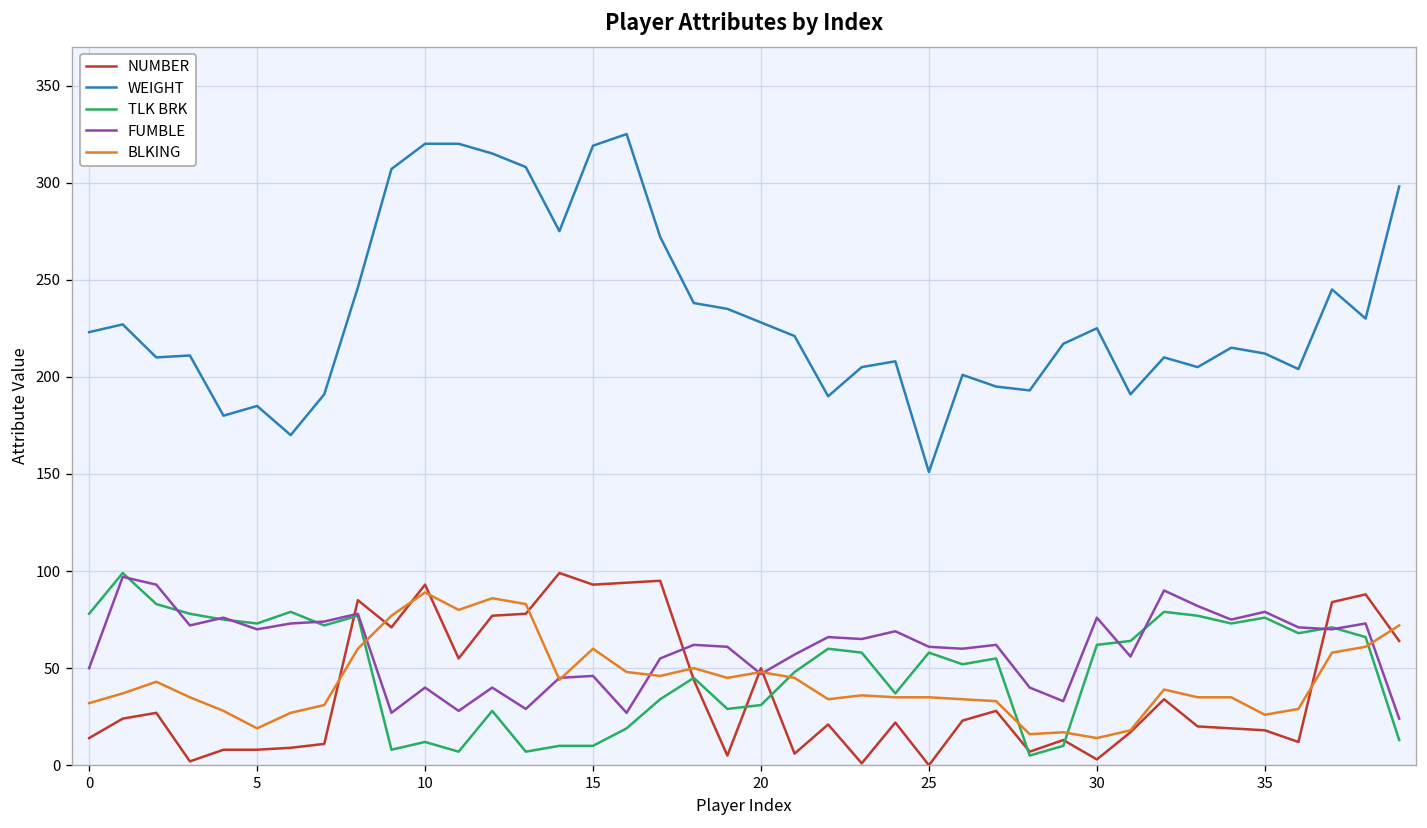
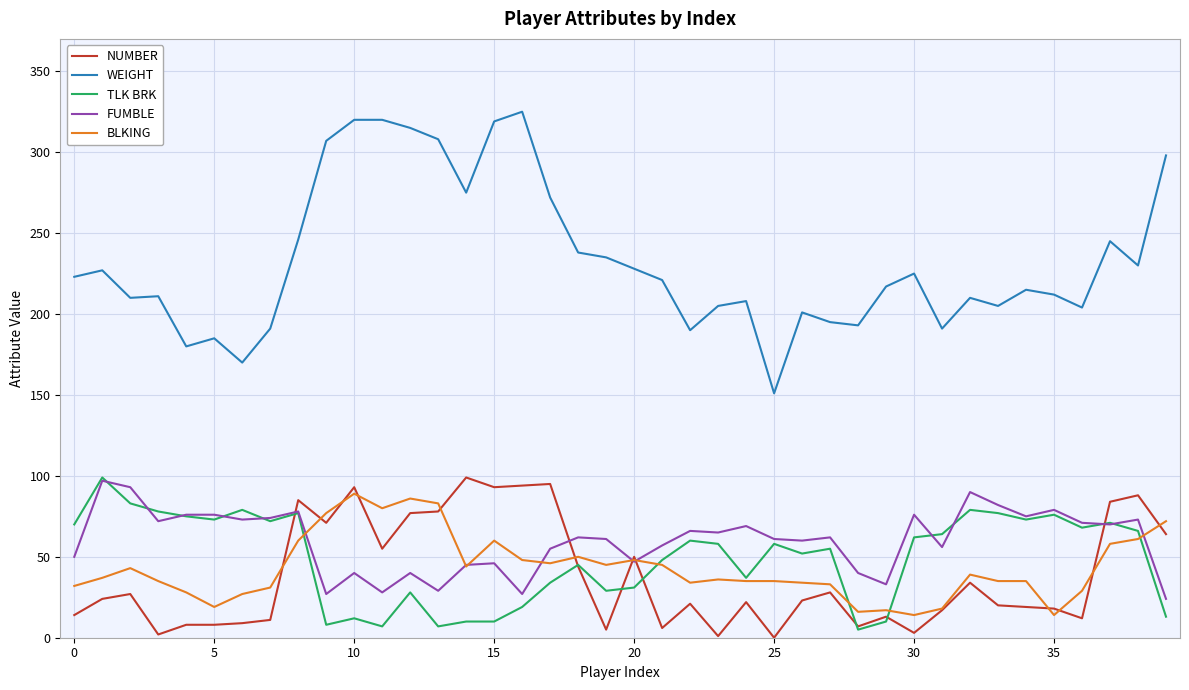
  {
    "NUMBER": {
      "0": 14,
      "5": 8,
      "10": 93,
      "15": 93,
      "20": 50,
      "25": 0,
      "30": 3,
      "35": 18
    },
    "WEIGHT": {
      "0": 223,
      "5": 185,
      "10": 320,
      "15": 319,
      "20": 228,
      "25": 151,
      "30": 225,
      "35": 212
    },
    "TLK BRK": {
-     "0": 78,
+     "0": 70,
      "5": 73,
      "10": 12,
      "15": 10,
      "20": 31,
      "25": 58,
      "30": 62,
      "35": 76
    },
    "FUMBLE": {
      "0": 50,
-     "5": 70,
+     "5": 76,
      "10": 40,
      "15": 46,
      "25": 61,
      "30": 76,
      "35": 79
    },
    "BLKING": {
      "0": 32,
      "5": 19,
      "10": 89,
      "15": 60,
      "25": 35,
      "30": 14,
-     "35": 26
+     "35": 14
    }
  }
